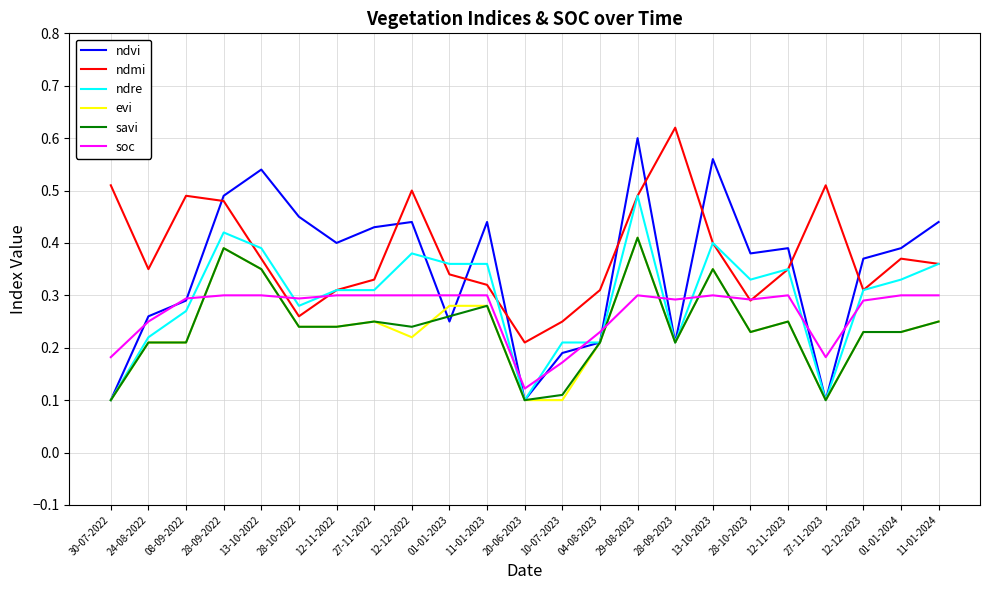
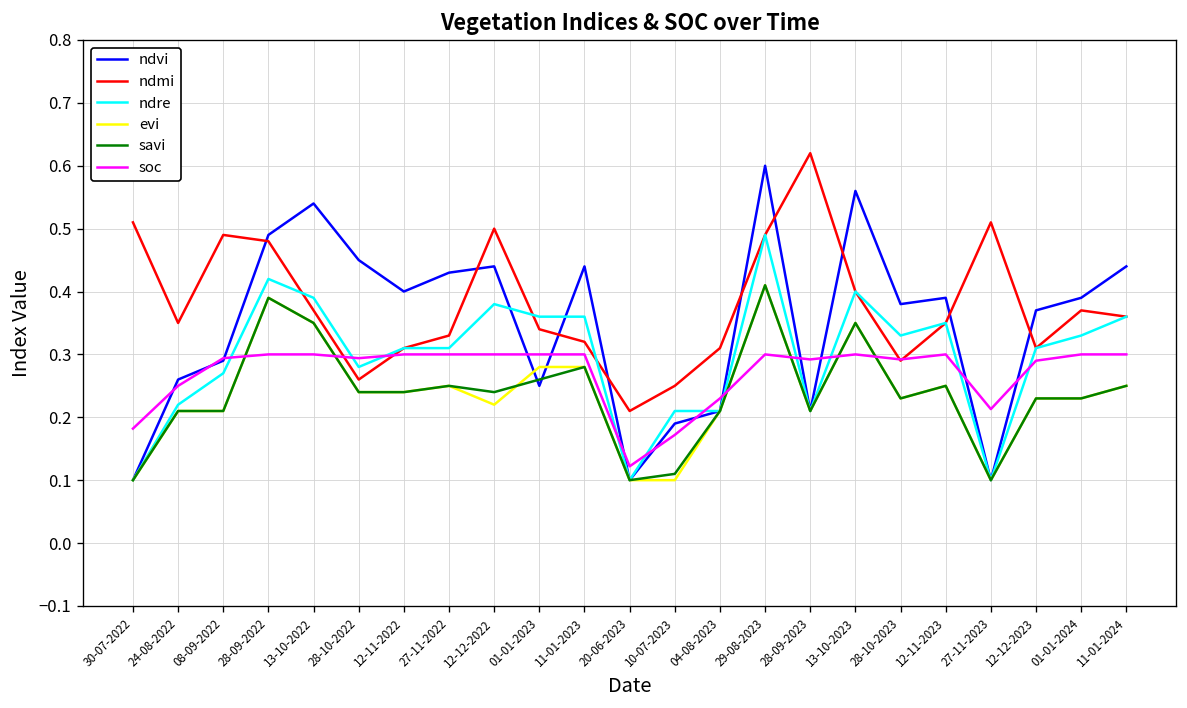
  {
    "ndvi": {
      "24-08-2022": 0.26,
      "28-09-2022": 0.49,
      "13-10-2022": 0.54,
      "28-10-2022": 0.45,
      "12-11-2022": 0.40,
      "27-11-2022": 0.43,
      "12-12-2022": 0.44,
      "01-01-2023": 0.25,
      "11-01-2023": 0.44,
      "10-07-2023": 0.19,
      "29-08-2023": 0.60,
      "13-10-2023": 0.56,
      "28-10-2023": 0.38,
      "12-11-2023": 0.39,
      "12-12-2023": 0.37,
      "01-01-2024": 0.39,
      "11-01-2024": 0.44
    },
    "ndmi": {
      "30-07-2022": 0.51,
      "24-08-2022": 0.35,
      "08-09-2022": 0.49,
      "28-09-2022": 0.48,
      "13-10-2022": 0.37,
      "28-10-2022": 0.26,
      "27-11-2022": 0.33,
      "12-12-2022": 0.50,
      "01-01-2023": 0.34,
      "11-01-2023": 0.32,
      "20-06-2023": 0.21,
      "10-07-2023": 0.25,
      "04-08-2023": 0.31,
      "28-09-2023": 0.62,
      "27-11-2023": 0.51,
      "01-01-2024": 0.37
    },
    "ndre": {
      "24-08-2022": 0.22,
      "08-09-2022": 0.27,
      "28-09-2022": 0.42,
      "13-10-2022": 0.39,
      "28-10-2022": 0.28,
      "27-11-2022": 0.31,
      "12-12-2022": 0.38,
      "01-01-2023": 0.36,
      "11-01-2023": 0.36,
      "10-07-2023": 0.21,
      "28-10-2023": 0.33,
      "01-01-2024": 0.33
    },
    "evi": {
      "12-12-2022": 0.22,
      "01-01-2023": 0.28,
      "10-07-2023": 0.10
    },
    "savi": {
      "12-12-2022": 0.24,
      "01-01-2023": 0.26,
      "10-07-2023": 0.11
    },
    "soc": {
      "30-07-2022": 0.18,
      "24-08-2022": 0.25,
      "28-09-2022": 0.30,
      "13-10-2022": 0.30,
      "28-10-2022": 0.29,
      "12-11-2022": 0.30,
      "27-11-2022": 0.30,
      "12-12-2022": 0.30,
      "01-01-2023": 0.30,
      "11-01-2023": 0.30,
      "20-06-2023": 0.12,
      "10-07-2023": 0.17,
      "04-08-2023": 0.23,
      "29-08-2023": 0.30,
      "28-09-2023": 0.29,
      "13-10-2023": 0.30,
      "12-11-2023": 0.30,
-     "27-11-2023": 0.18,
+     "27-11-2023": 0.21,
      "12-12-2023": 0.29,
      "01-01-2024": 0.30,
      "11-01-2024": 0.30
    }
  }
